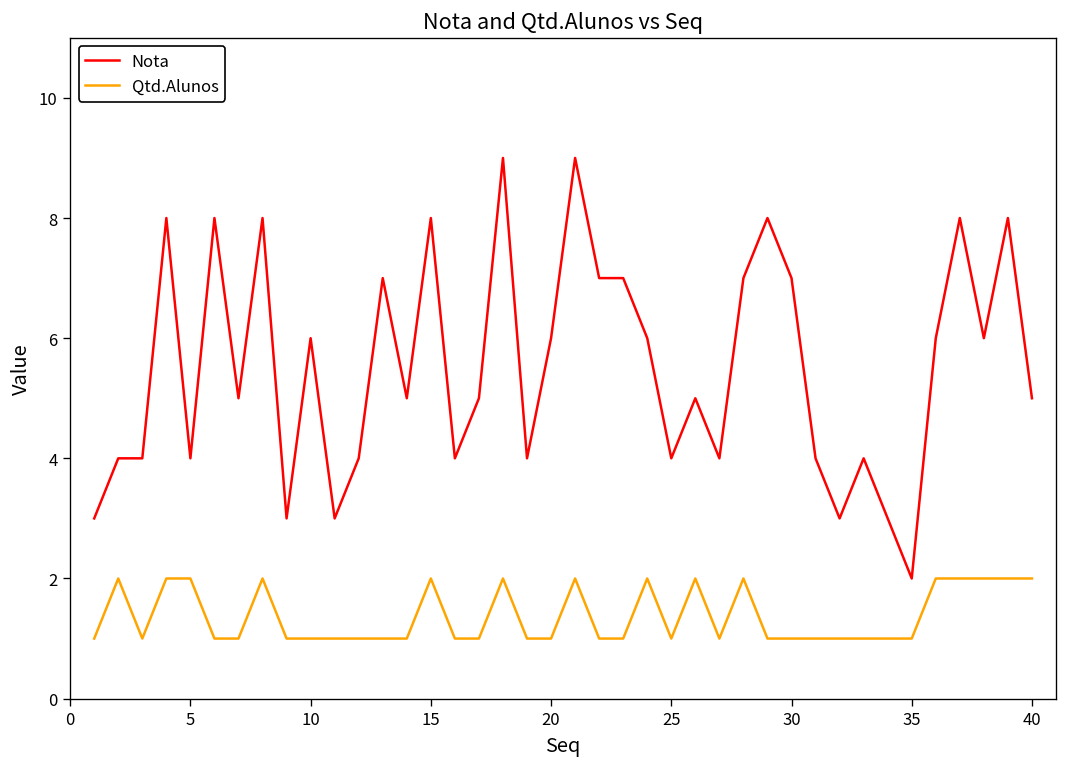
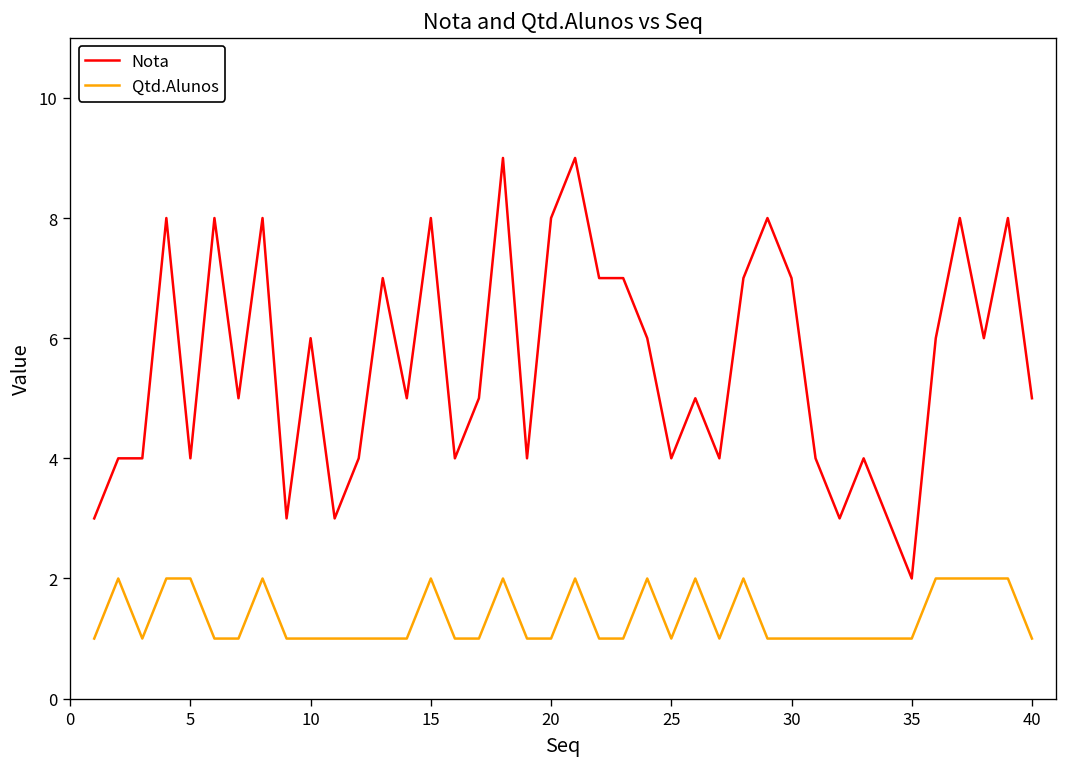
  {
    "Nota": {
      "5": 4,
      "10": 6,
      "15": 8,
-     "20": 6,
+     "20": 8,
      "25": 4,
      "30": 7,
      "35": 2,
      "40": 5
    },
    "Qtd.Alunos": {
      "5": 2,
      "10": 1,
      "15": 2,
      "20": 1,
      "25": 1,
      "30": 1,
      "35": 1,
-     "40": 2
+     "40": 1
    }
  }
